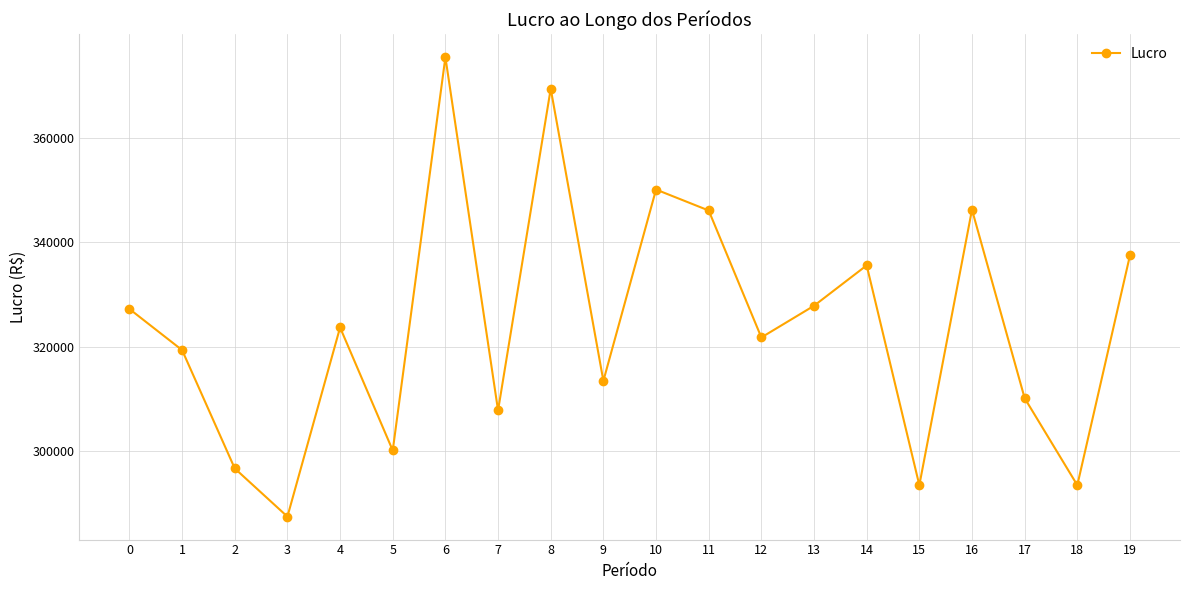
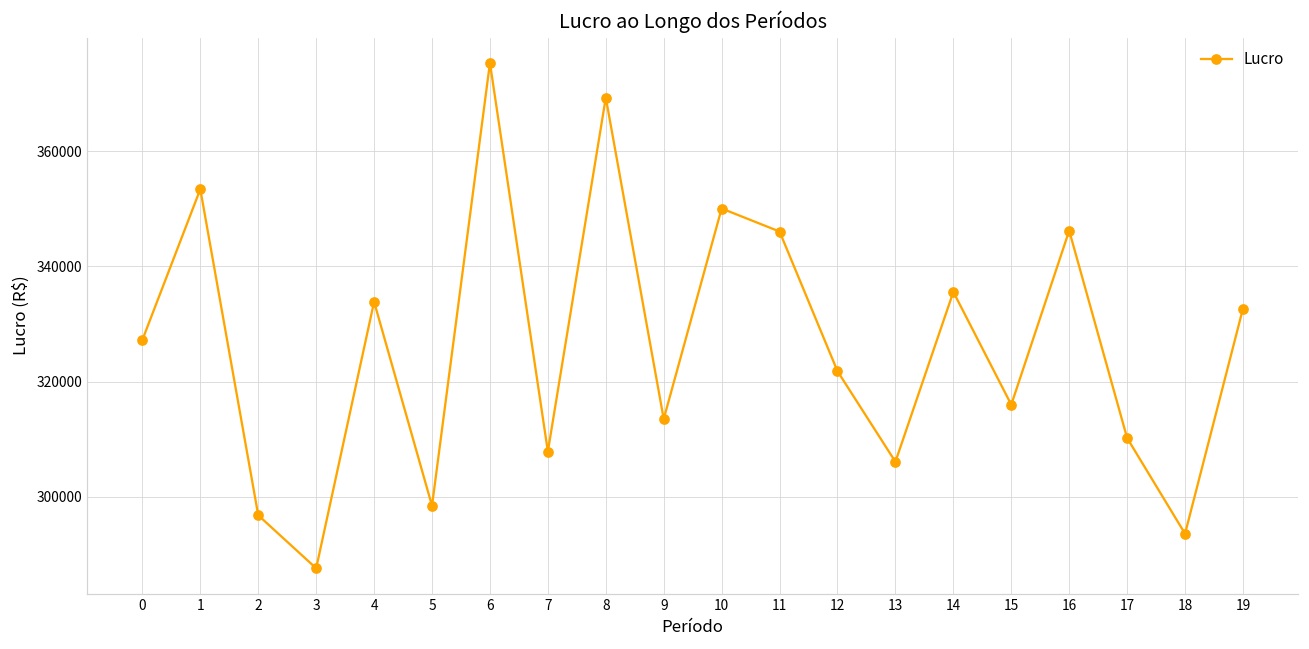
  {
    "0": 327000,
-   "1": 319000,
+   "1": 353000,
    "2": 297000,
    "3": 288000,
-   "4": 324000,
-   "5": 300000,
+   "4": 334000,
+   "5": 298000,
    "6": 375000,
    "7": 308000,
    "8": 369000,
    "9": 313000,
    "10": 350000,
    "11": 346000,
    "12": 322000,
-   "13": 328000,
+   "13": 306000,
    "14": 336000,
-   "15": 294000,
+   "15": 316000,
    "16": 346000,
    "17": 310000,
    "18": 294000,
-   "19": 337000
+   "19": 333000
  }
